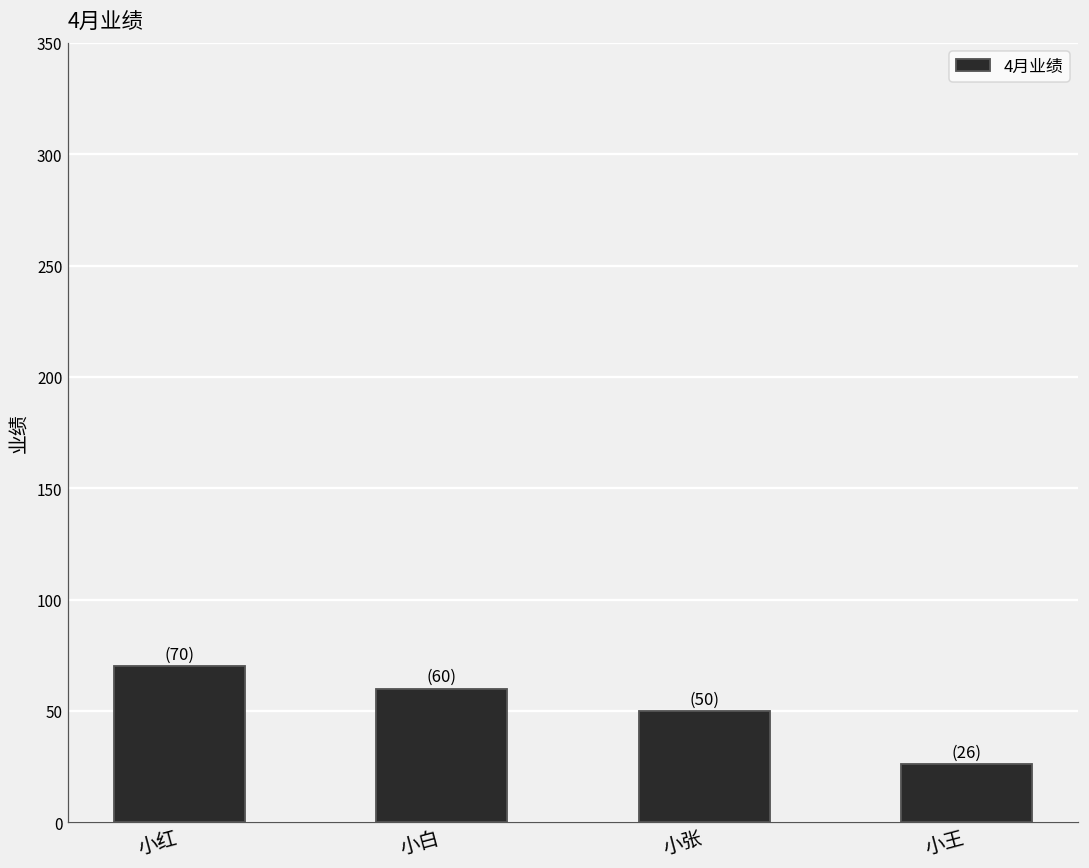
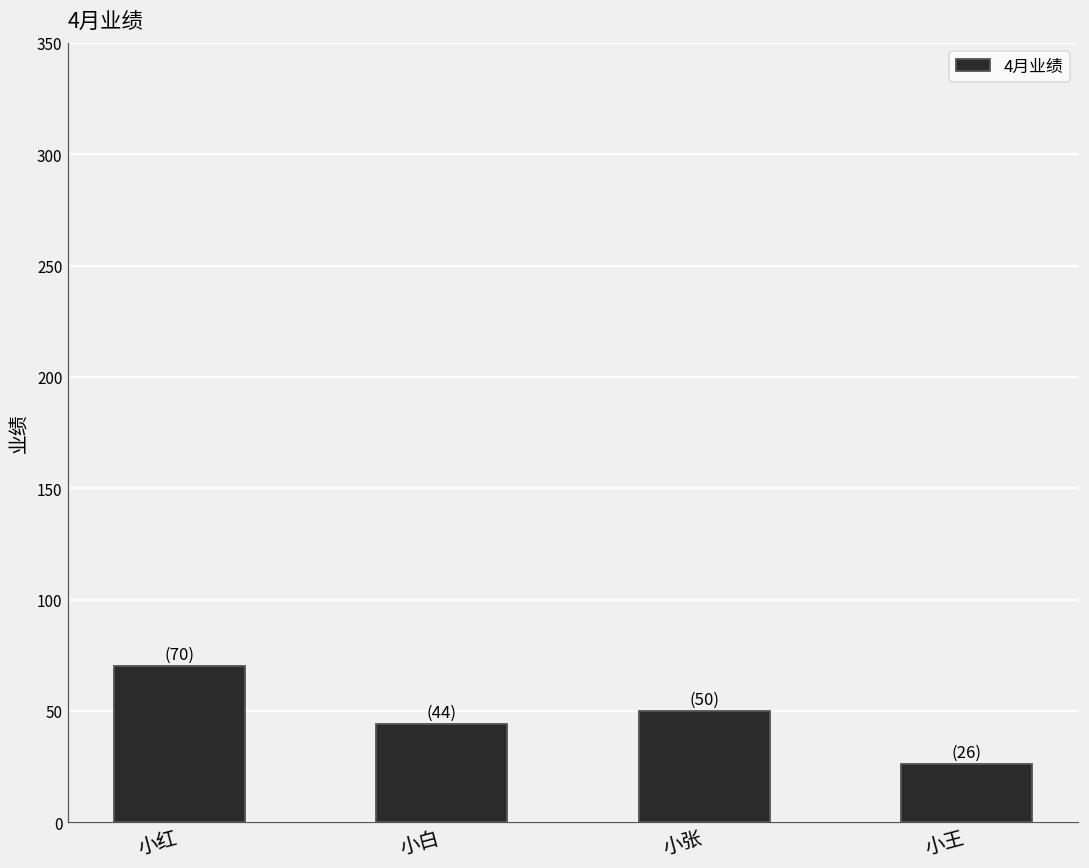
  {
    "小红": "(70)",
-   "小白": "(60)",
+   "小白": "(44)",
    "小张": "(50)",
    "小王": "(26)"
  }
